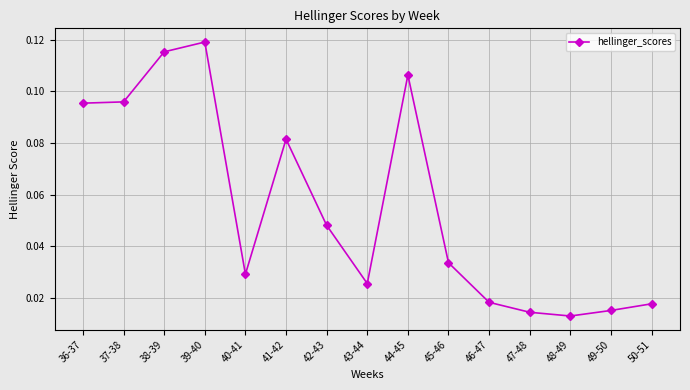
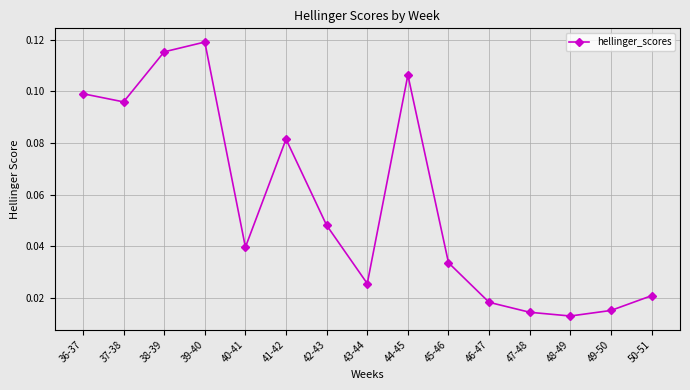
  {
-   "36-37": 0.095,
+   "36-37": 0.099,
    "37-38": 0.096,
    "38-39": 0.115,
    "39-40": 0.119,
-   "40-41": 0.029,
+   "40-41": 0.040,
    "41-42": 0.081,
    "42-43": 0.048,
    "43-44": 0.025,
    "44-45": 0.106,
    "45-46": 0.034,
    "46-47": 0.018,
    "47-48": 0.014,
    "48-49": 0.013,
    "49-50": 0.015,
-   "50-51": 0.018
+   "50-51": 0.021
  }
